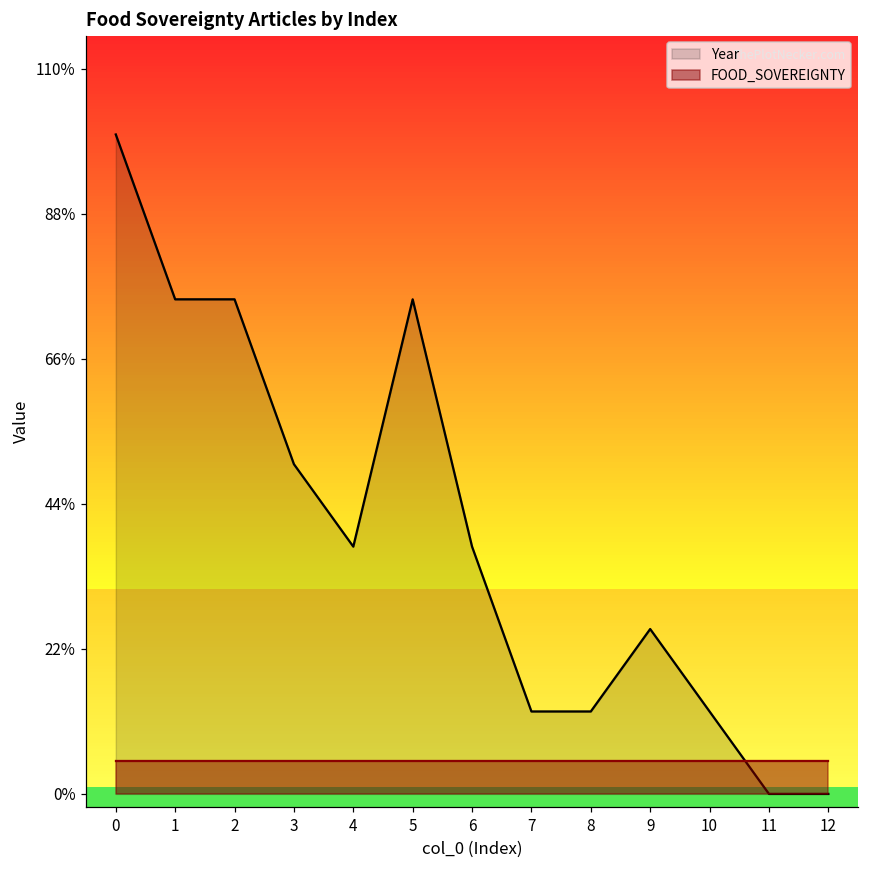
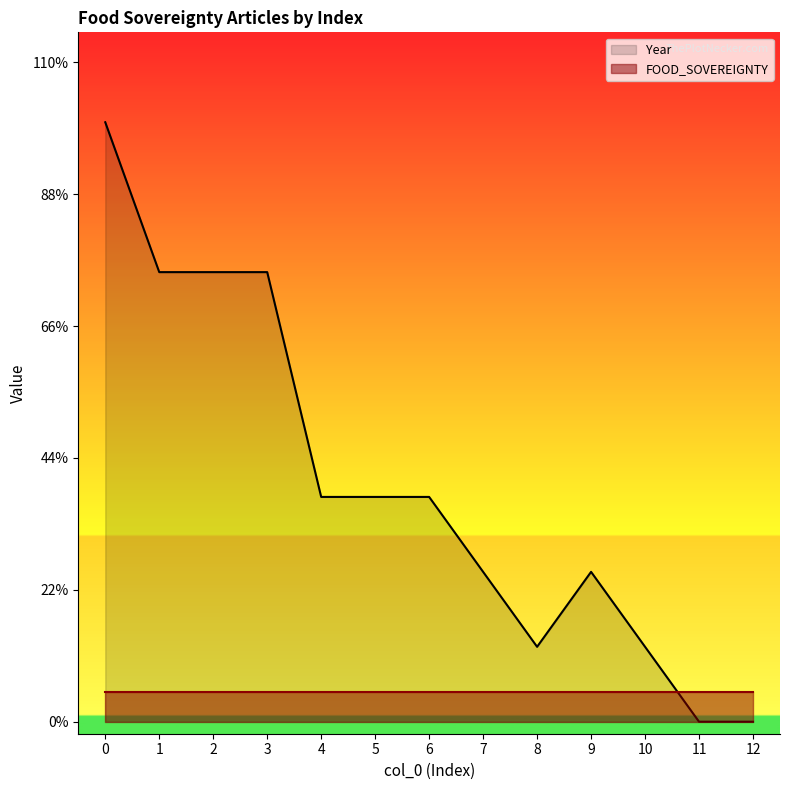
  {
    "Year": {
      "0": "100%",
      "1": "75%",
      "2": "75%",
-     "3": "50%",
+     "3": "75%",
      "4": "38%",
-     "5": "75%",
+     "5": "38%",
      "6": "38%",
-     "7": "13%",
+     "7": "25%",
      "8": "13%",
      "9": "25%",
      "10": "13%",
      "11": "0%",
      "12": "0%"
    },
    "FOOD_SOVEREIGNTY": {
      "0": "5%",
      "1": "5%",
      "2": "5%",
      "3": "5%",
      "4": "5%",
      "5": "5%",
      "6": "5%",
      "7": "5%",
      "8": "5%",
      "9": "5%",
      "10": "5%",
      "11": "5%",
      "12": "5%"
    }
  }
